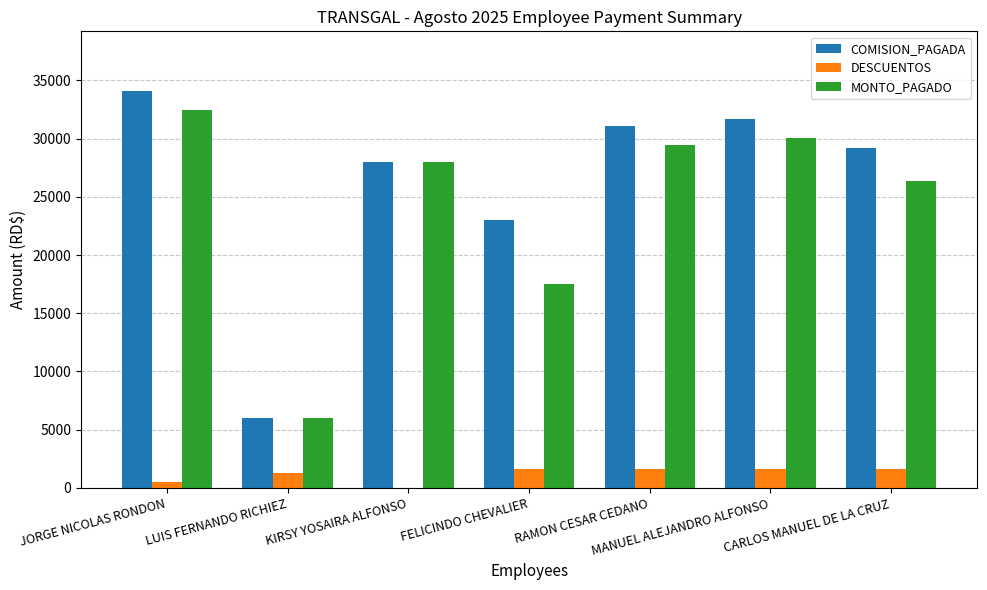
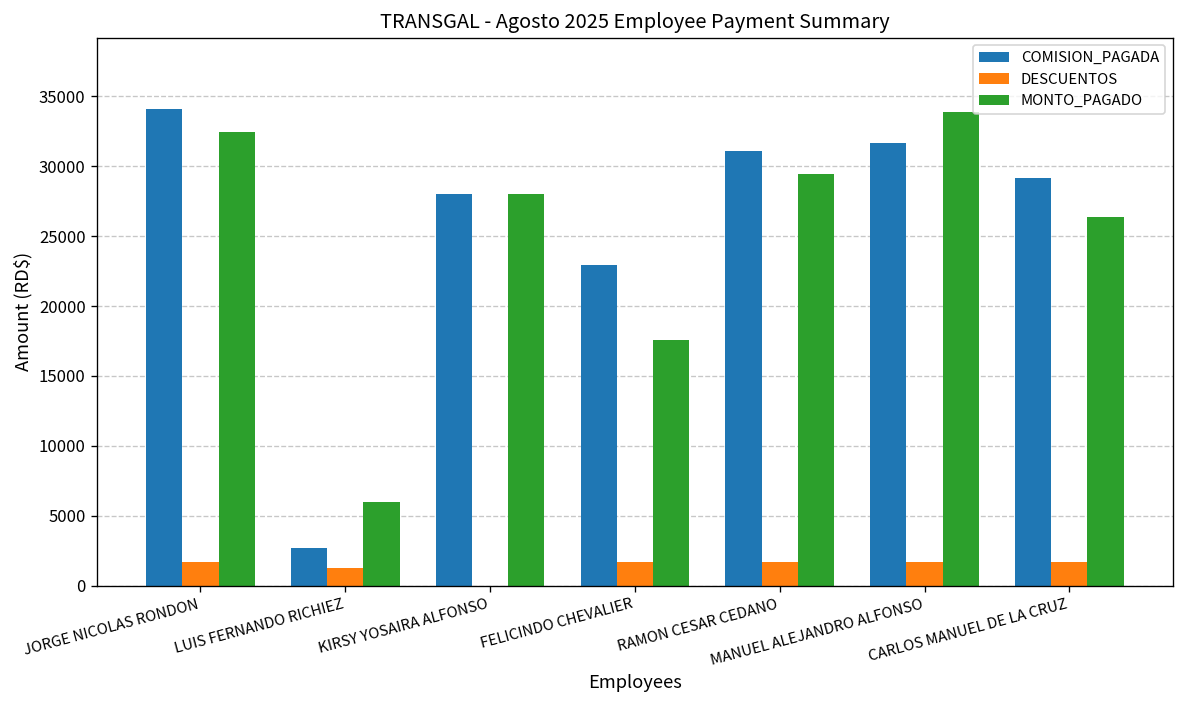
  {
    "COMISION_PAGADA": {
      "JORGE NICOLAS RONDON": 34100,
-     "LUIS FERNANDO RICHIEZ": 6000,
+     "LUIS FERNANDO RICHIEZ": 2700,
      "KIRSY YOSAIRA ALFONSO": 28000,
      "FELICINDO CHEVALIER": 23000,
      "RAMON CESAR CEDANO": 31100,
      "MANUEL ALEJANDRO ALFONSO": 31700,
      "CARLOS MANUEL DE LA CRUZ": 29200
    },
    "DESCUENTOS": {
-     "JORGE NICOLAS RONDON": 500,
+     "JORGE NICOLAS RONDON": 1700,
      "LUIS FERNANDO RICHIEZ": 1300,
      "KIRSY YOSAIRA ALFONSO": 0,
      "FELICINDO CHEVALIER": 1700,
      "RAMON CESAR CEDANO": 1700,
      "MANUEL ALEJANDRO ALFONSO": 1700,
      "CARLOS MANUEL DE LA CRUZ": 1700
    },
    "MONTO_PAGADO": {
      "JORGE NICOLAS RONDON": 32400,
      "LUIS FERNANDO RICHIEZ": 6000,
      "KIRSY YOSAIRA ALFONSO": 28000,
      "FELICINDO CHEVALIER": 17500,
      "RAMON CESAR CEDANO": 29400,
-     "MANUEL ALEJANDRO ALFONSO": 30000,
+     "MANUEL ALEJANDRO ALFONSO": 33900,
      "CARLOS MANUEL DE LA CRUZ": 26300
    }
  }
